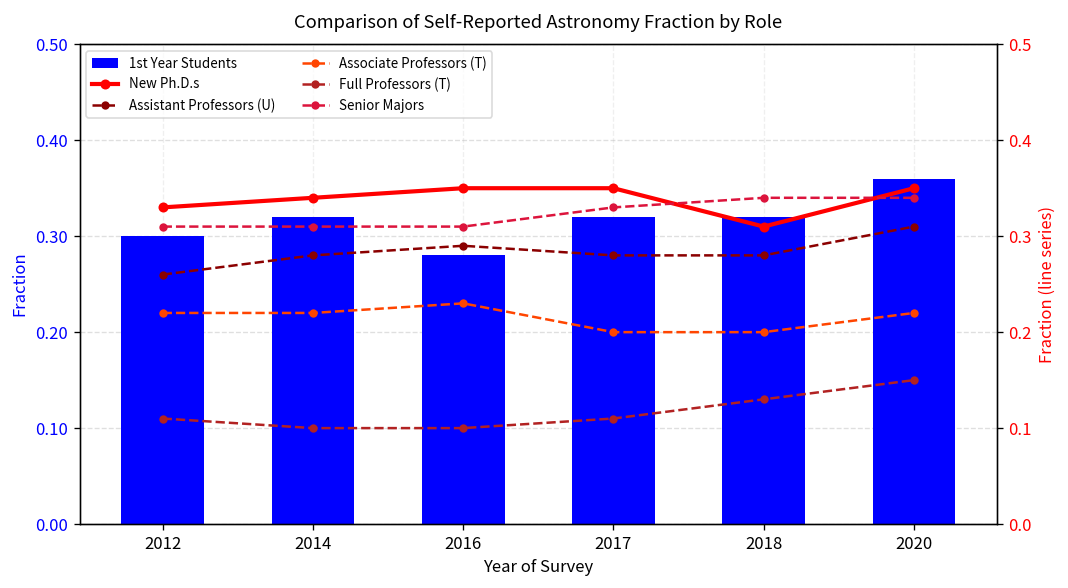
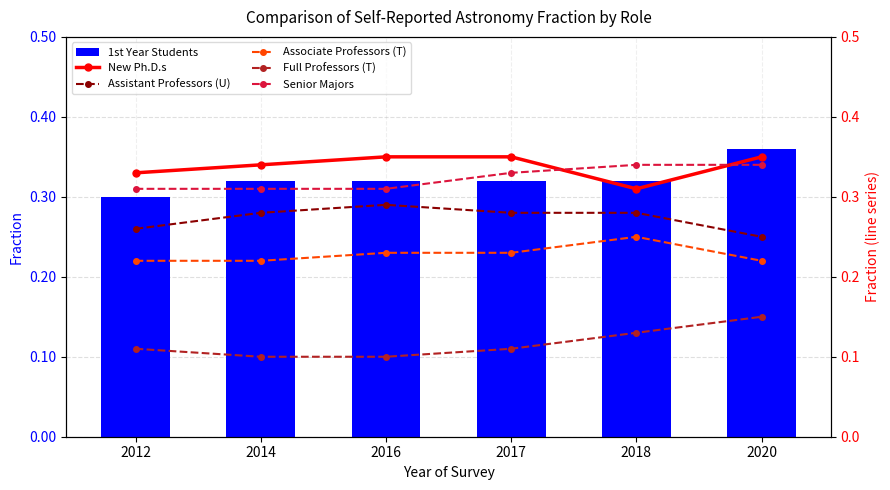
  {
    "1st Year Students": {
      "2012": 0.30,
      "2014": 0.32,
-     "2016": 0.28,
+     "2016": 0.32,
      "2017": 0.32,
      "2018": 0.32,
      "2020": 0.36
    },
    "New Ph.D.s": {
      "2012": 0.33,
      "2014": 0.34,
      "2016": 0.35,
      "2017": 0.35,
      "2018": 0.31,
      "2020": 0.35
    },
    "Assistant Professors (U)": {
      "2012": 0.26,
      "2014": 0.28,
      "2016": 0.29,
      "2017": 0.28,
      "2018": 0.28,
-     "2020": 0.31
+     "2020": 0.25
    },
    "Associate Professors (T)": {
      "2012": 0.22,
      "2014": 0.22,
      "2016": 0.23,
-     "2017": 0.20,
-     "2018": 0.20,
+     "2017": 0.23,
+     "2018": 0.25,
      "2020": 0.22
    }
  }
